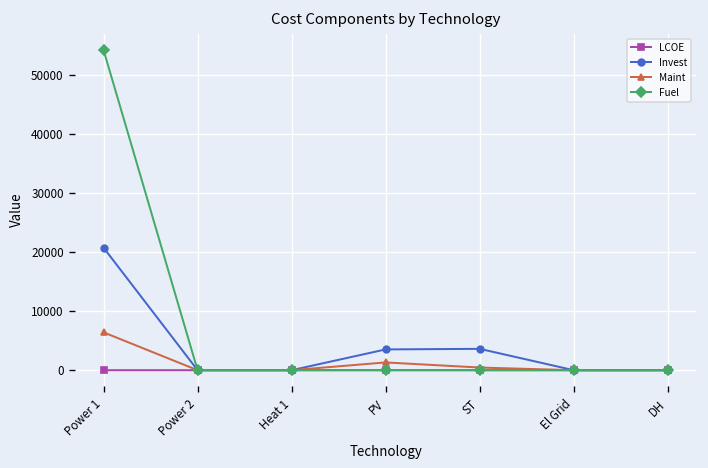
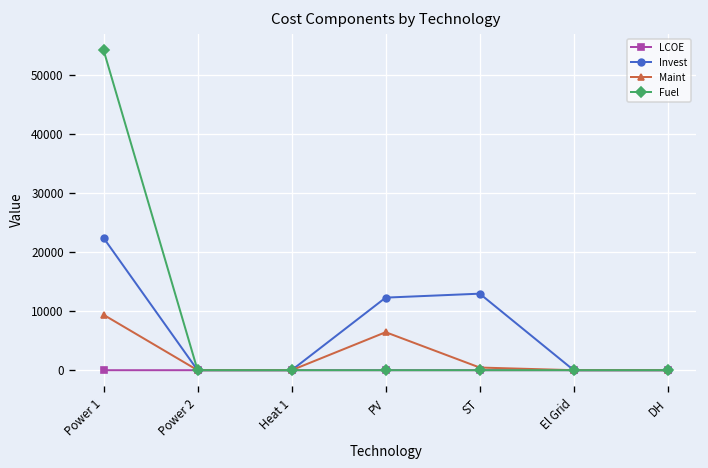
  {
    "LCOE": {
      "Power 1": 0
    },
    "Invest": {
-     "Power 1": 21000,
-     "PV": 4000,
-     "ST": 4000
+     "Power 1": 22000,
+     "PV": 12000,
+     "ST": 13000
    },
    "Maint": {
-     "Power 1": 6000,
-     "PV": 1000
+     "Power 1": 9000,
+     "PV": 6000
    },
    "Fuel": {
      "Power 1": 54000
    }
  }
